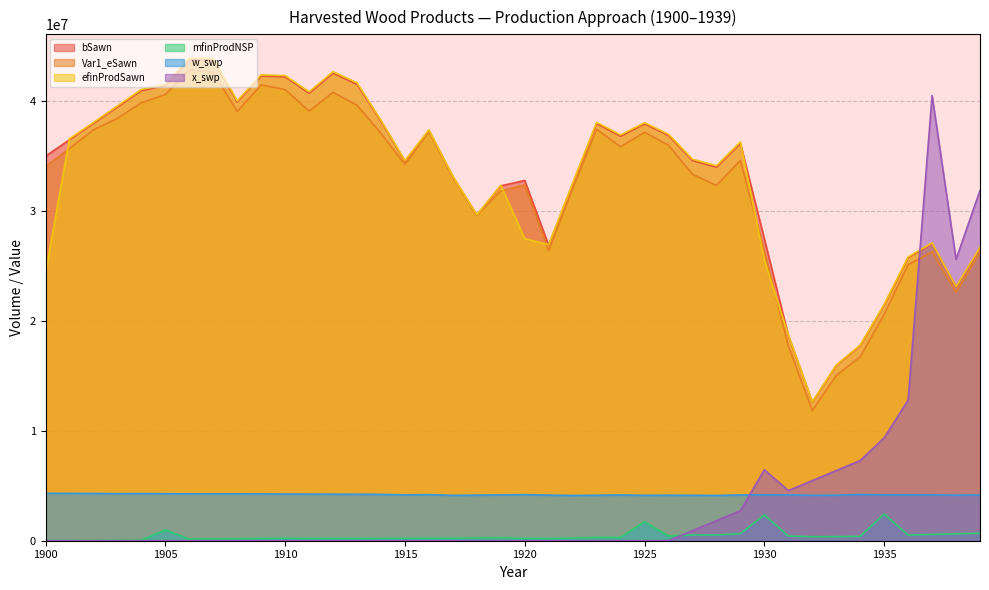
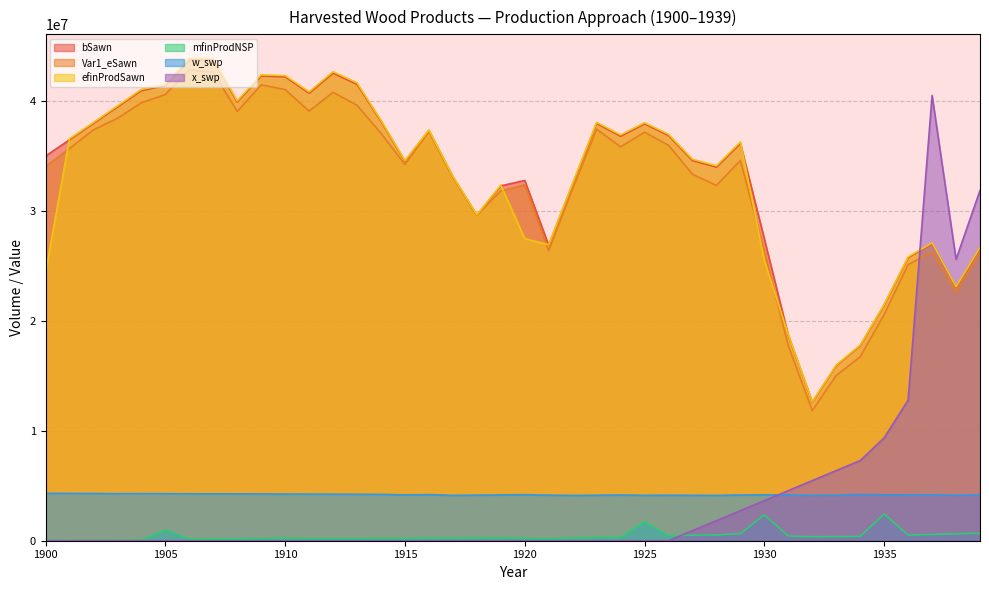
  {
    "efinProdSawn": {
      "1900": 24400000,
      "1920": 27500000,
      "1930": 25500000
    },
    "mfinProdNSP": {
      "1905": 1000000,
      "1925": 1700000,
      "1930": 2400000,
      "1935": 2400000
    },
    "w_swp": {
      "1900": 4300000,
      "1905": 4300000,
      "1910": 4200000,
      "1915": 4200000,
      "1920": 4200000,
      "1925": 4100000,
      "1930": 4200000,
      "1935": 4200000
    },
    "x_swp": {
      "1905": 0,
      "1925": 0,
-     "1930": 6500000,
+     "1930": 3600000,
      "1935": 9400000
    }
  }
